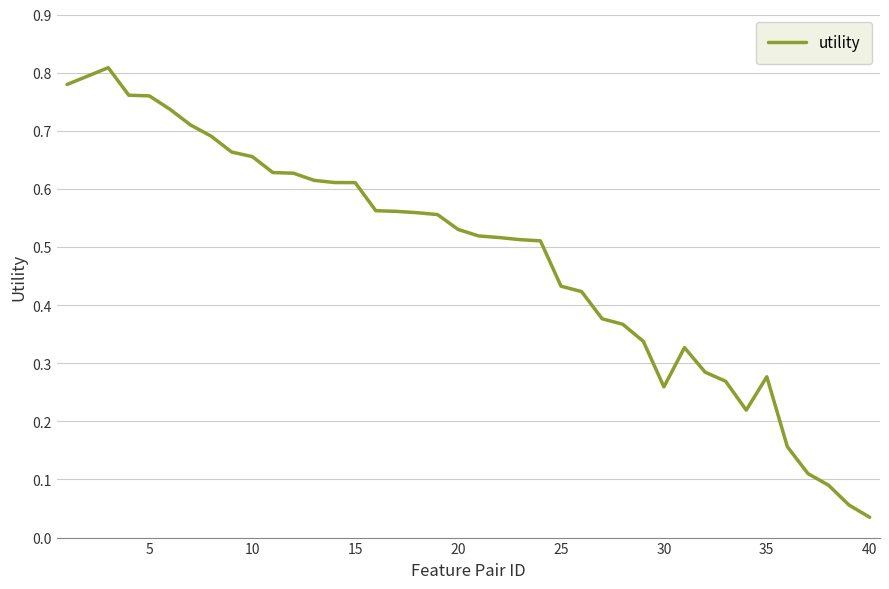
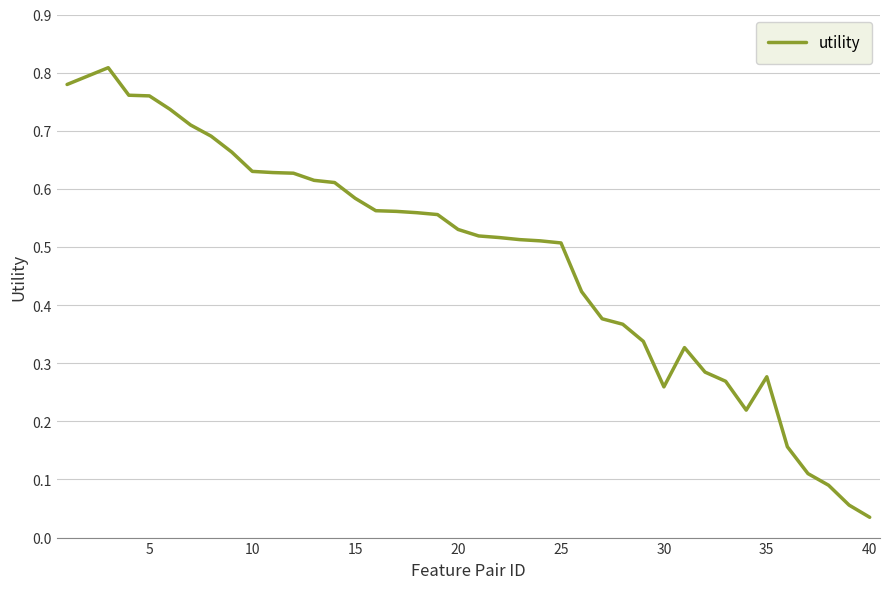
  {
    "5": 0.76,
-   "10": 0.66,
-   "15": 0.61,
+   "10": 0.63,
+   "15": 0.58,
    "20": 0.53,
-   "25": 0.43,
+   "25": 0.51,
    "30": 0.26,
    "35": 0.28,
    "40": 0.03
  }
